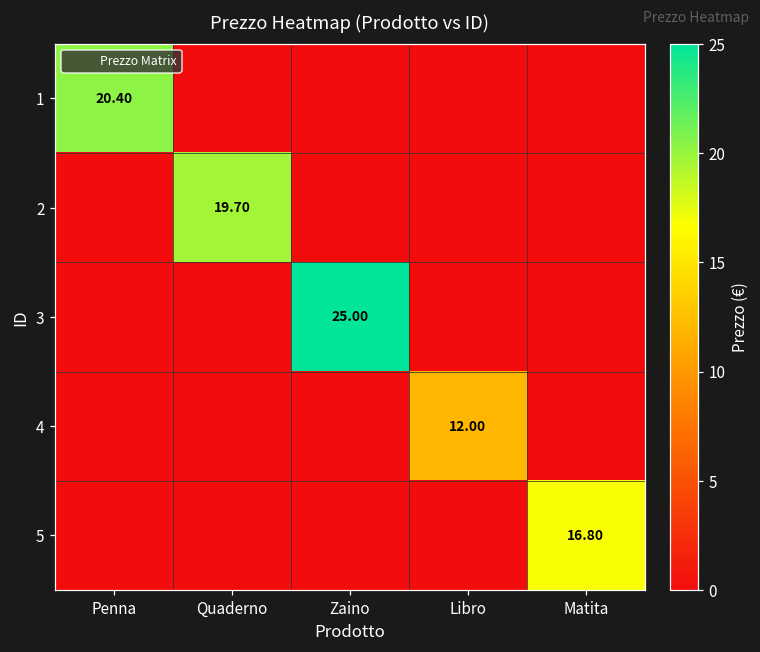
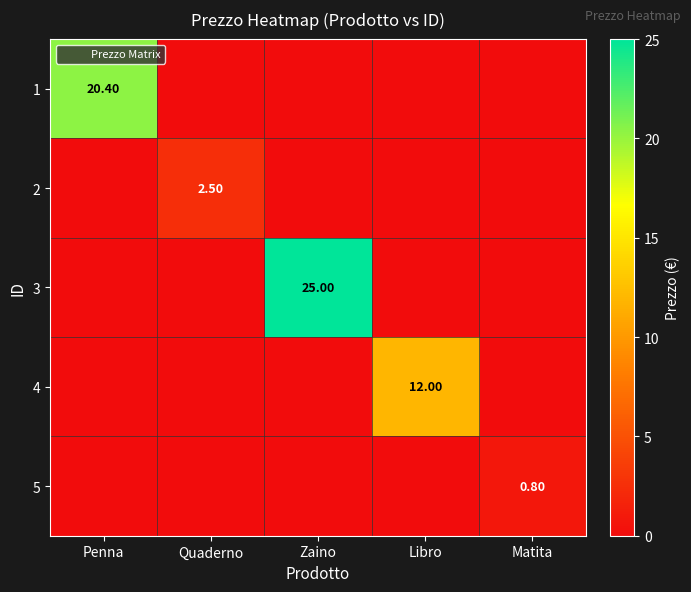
  {
    "1": {
      "Penna": 20.40
    },
    "2": {
-     "Quaderno": 19.70
+     "Quaderno": 2.50
    },
    "3": {
      "Zaino": 25.00
    },
    "4": {
      "Libro": 12.00
    },
    "5": {
-     "Matita": 16.80
+     "Matita": 0.80
    }
  }
